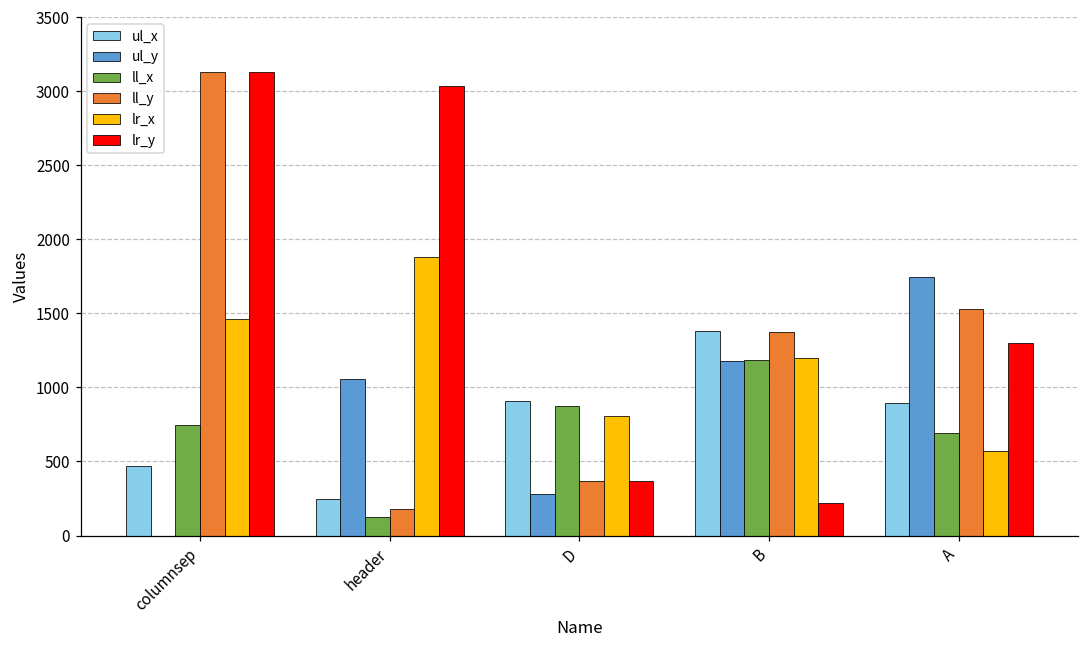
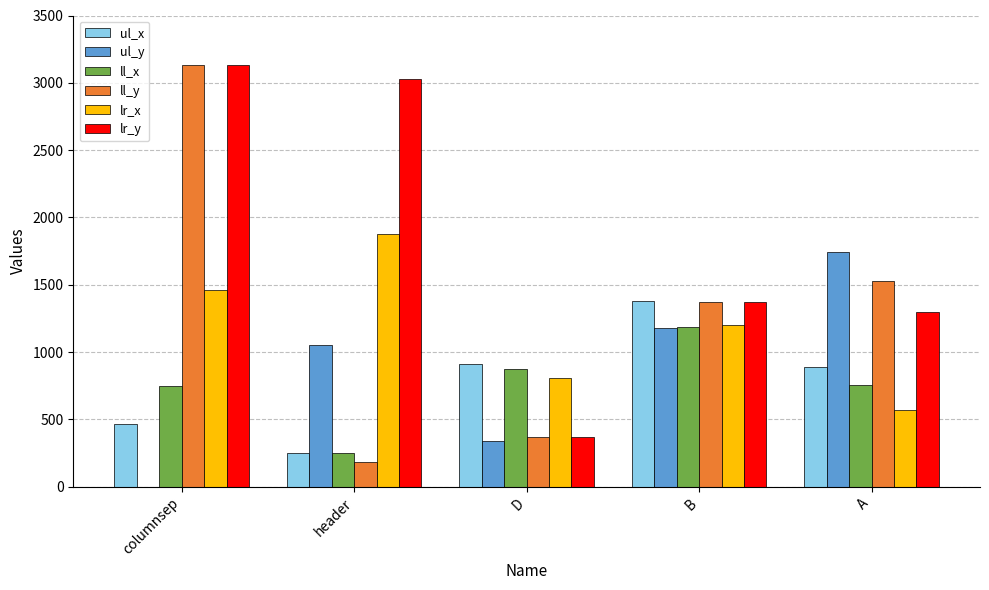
  {
    "ul_x": {
      "columnsep": 470,
      "header": 250,
      "D": 910,
      "B": 1380,
      "A": 890
    },
    "ul_y": {
      "columnsep": 0,
      "header": 1060,
-     "D": 280,
+     "D": 340,
      "B": 1180,
      "A": 1750
    },
    "ll_x": {
      "columnsep": 750,
-     "header": 120,
+     "header": 250,
      "D": 880,
      "B": 1190,
-     "A": 690
+     "A": 750
    },
    "ll_y": {
      "columnsep": 3130,
      "header": 180,
      "D": 370,
      "B": 1370,
      "A": 1530
    },
    "lr_x": {
      "columnsep": 1460,
      "header": 1880,
      "D": 810,
      "B": 1200,
      "A": 570
    },
    "lr_y": {
      "columnsep": 3130,
      "header": 3030,
      "D": 370,
-     "B": 220,
+     "B": 1370,
      "A": 1300
    }
  }
